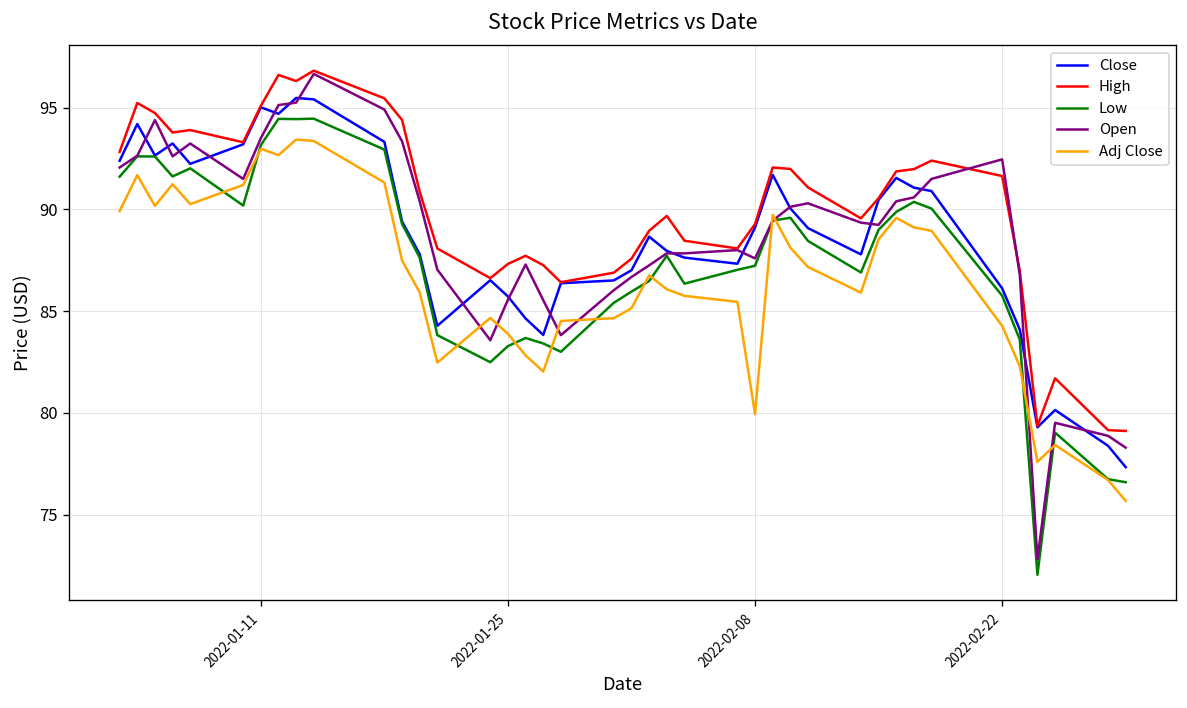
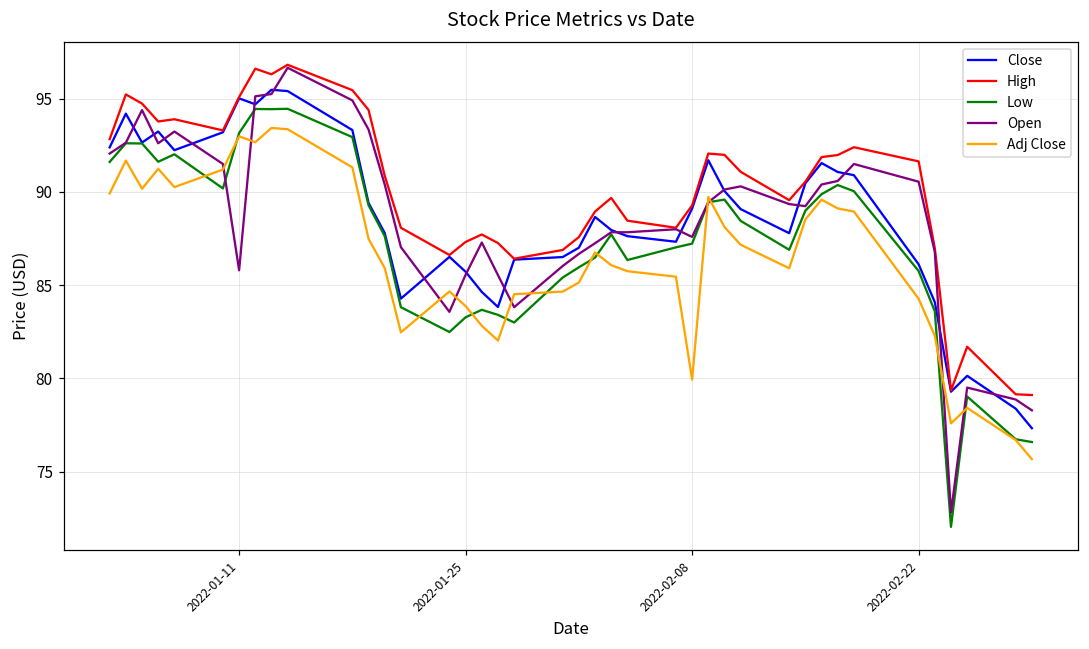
  {
    "Close": {
      "2022-01-25": 85.7,
      "2022-02-08": 89.1,
      "2022-02-22": 86.1
    },
    "High": {
      "2022-01-25": 87.3,
      "2022-02-08": 89.3,
      "2022-02-22": 91.6
    },
    "Low": {
      "2022-01-11": 93.2,
      "2022-01-25": 83.3,
      "2022-02-08": 87.2,
      "2022-02-22": 85.8
    },
    "Open": {
-     "2022-01-11": 93.5,
+     "2022-01-11": 85.8,
      "2022-01-25": 85.6,
      "2022-02-08": 87.6,
-     "2022-02-22": 92.5
+     "2022-02-22": 90.6
    },
    "Adj Close": {
      "2022-01-11": 93.0,
      "2022-01-25": 83.9,
      "2022-02-08": 79.9,
      "2022-02-22": 84.3
    }
  }
